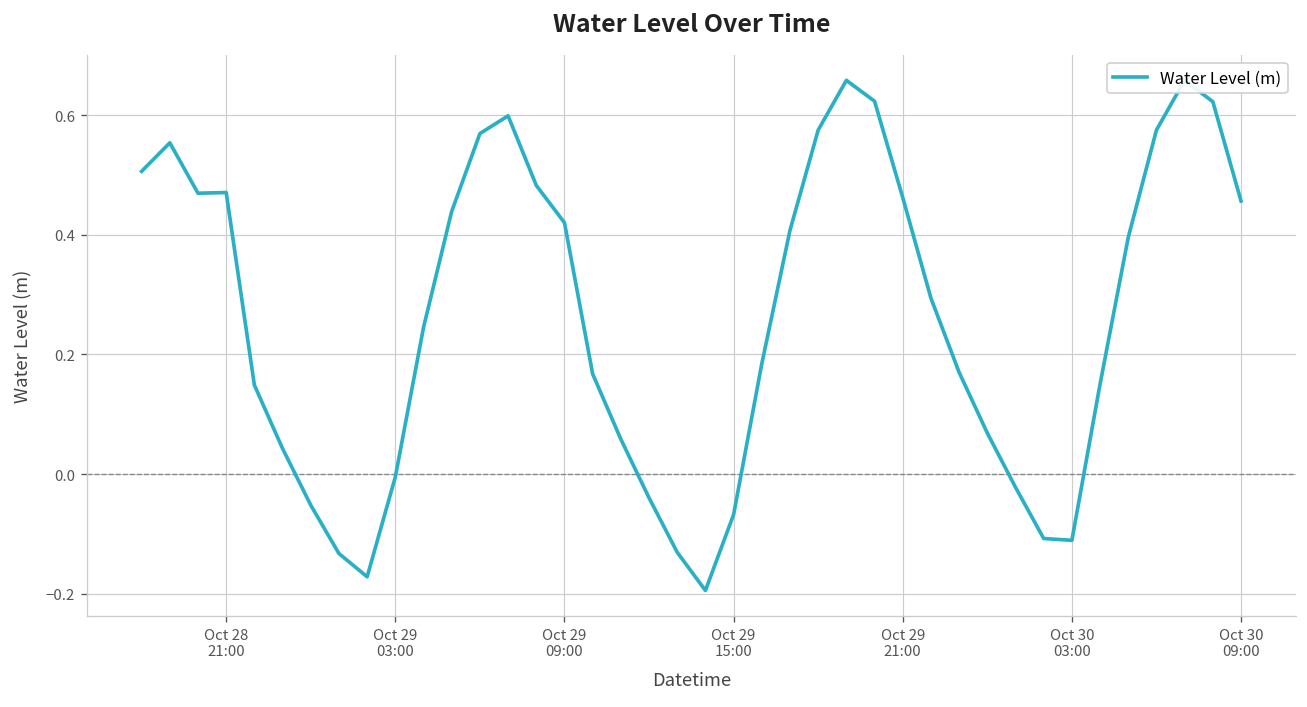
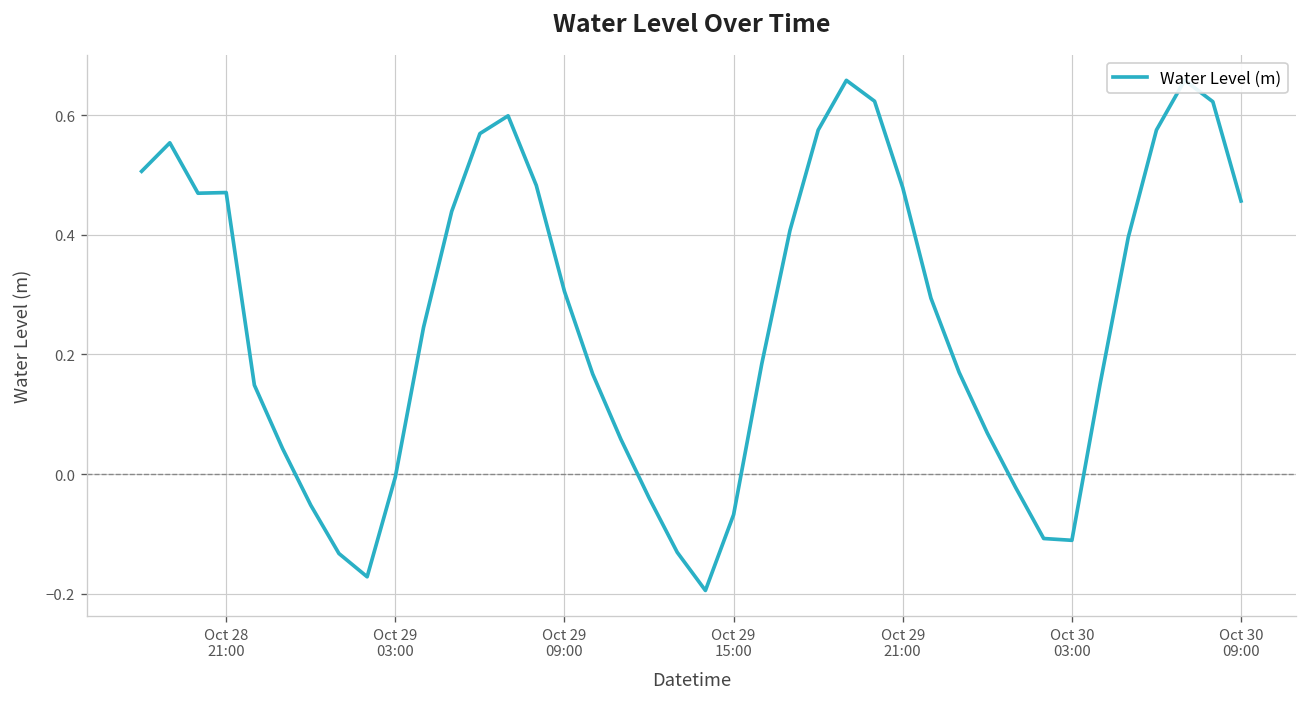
  {
    "Oct 28 21:00": 0.47,
    "Oct 29 03:00": 0.00,
-   "Oct 29 09:00": 0.42,
+   "Oct 29 09:00": 0.31,
    "Oct 29 15:00": -0.07,
-   "Oct 29 21:00": 0.46,
+   "Oct 29 21:00": 0.48,
    "Oct 30 03:00": -0.11,
    "Oct 30 09:00": 0.46
  }
